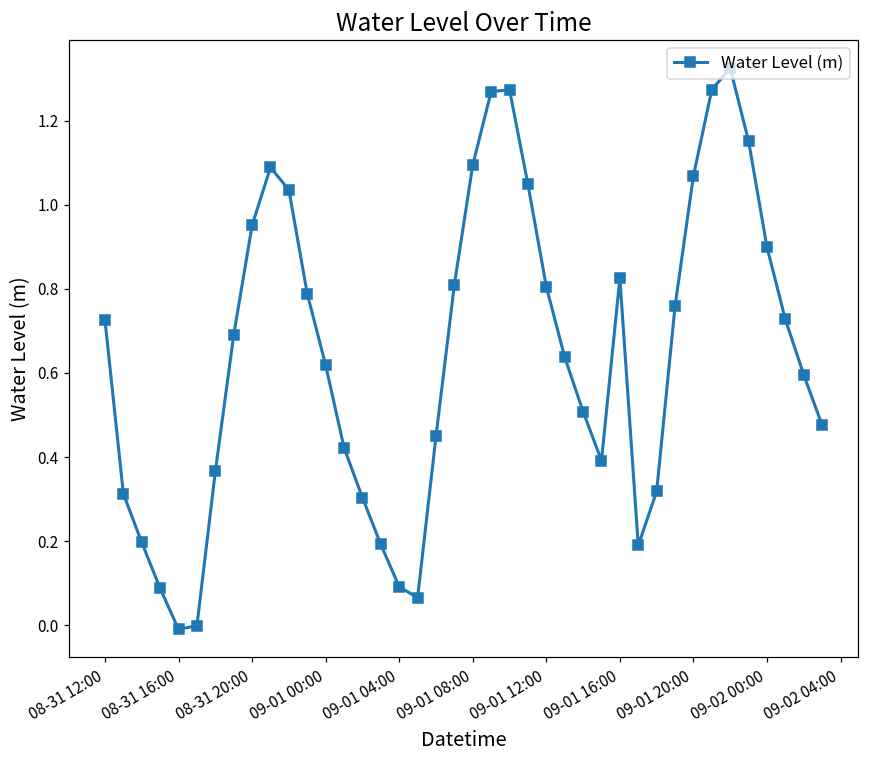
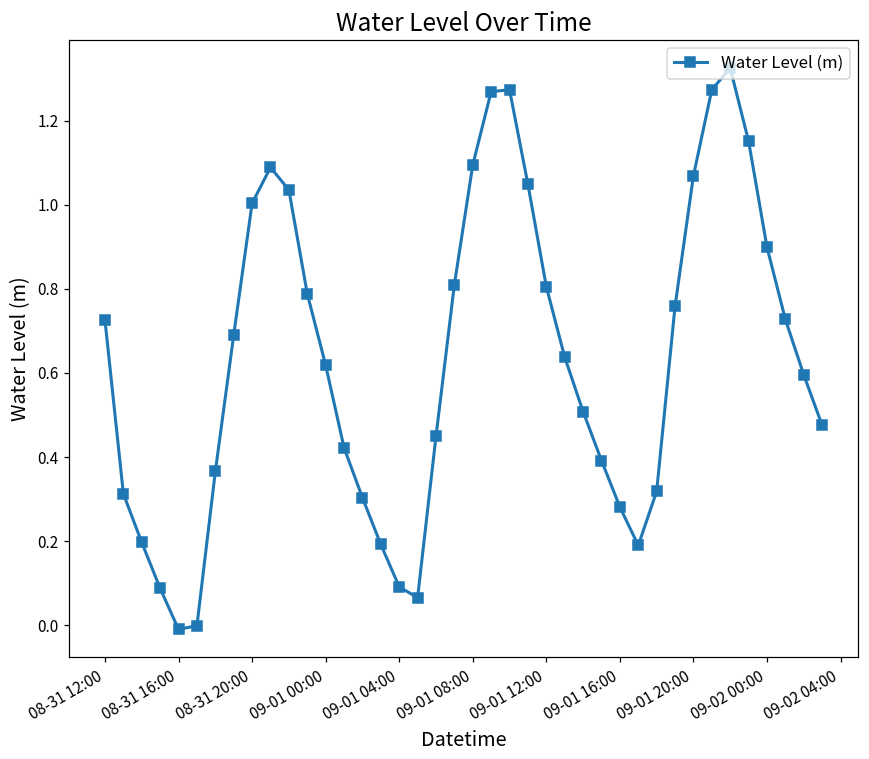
  {
    "08-31 12:00": 0.72,
    "08-31 16:00": -0.01,
-   "08-31 20:00": 0.95,
+   "08-31 20:00": 1.00,
    "09-01 00:00": 0.62,
    "09-01 04:00": 0.09,
    "09-01 08:00": 1.09,
    "09-01 12:00": 0.81,
-   "09-01 16:00": 0.83,
+   "09-01 16:00": 0.28,
    "09-01 20:00": 1.07,
    "09-02 00:00": 0.90
  }
